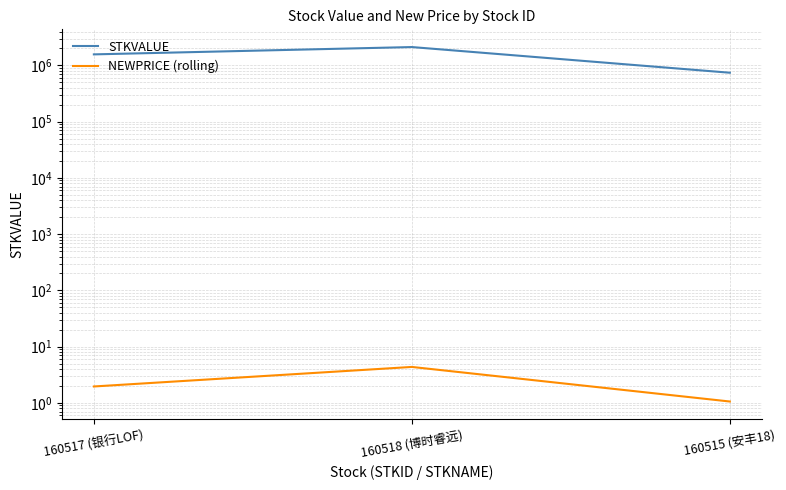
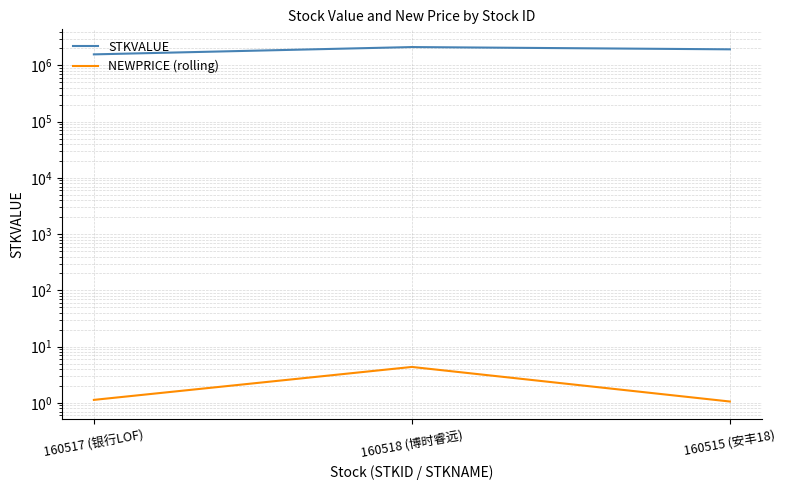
  {
    "STKVALUE": {
      "160517 (银行LOF)": 1600000,
      "160518 (博时睿远)": 2100000,
-     "160515 (安丰18)": 700000
+     "160515 (安丰18)": 1900000
    },
    "NEWPRICE (rolling)": {
-     "160517 (银行LOF)": 2.0,
+     "160517 (银行LOF)": 1.1,
      "160518 (博时睿远)": 4,
      "160515 (安丰18)": 1.1
    }
  }
